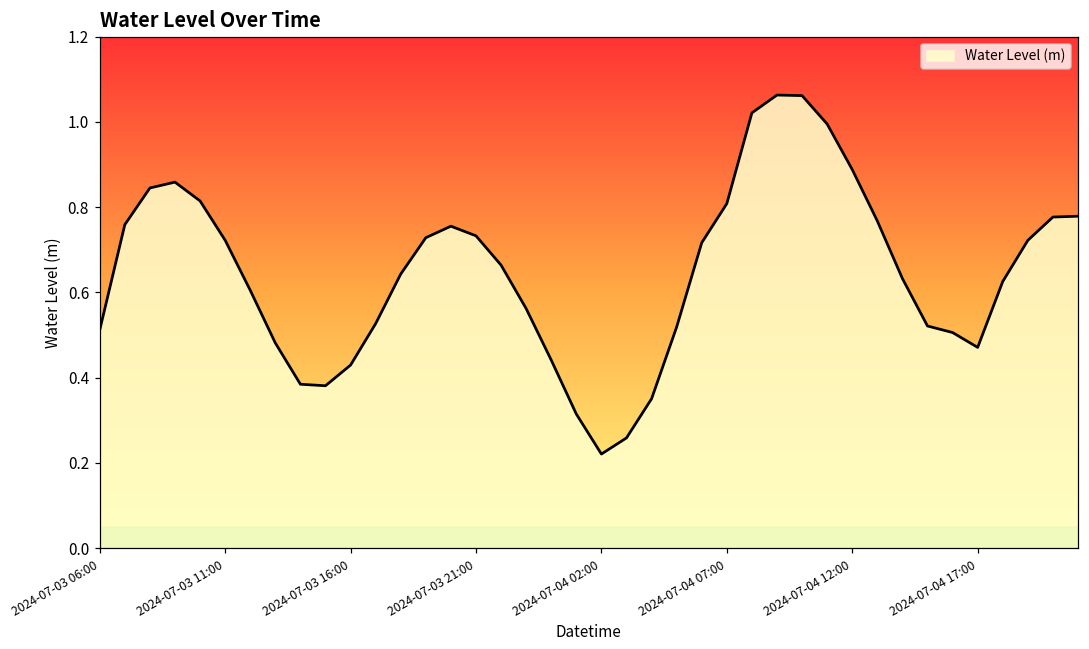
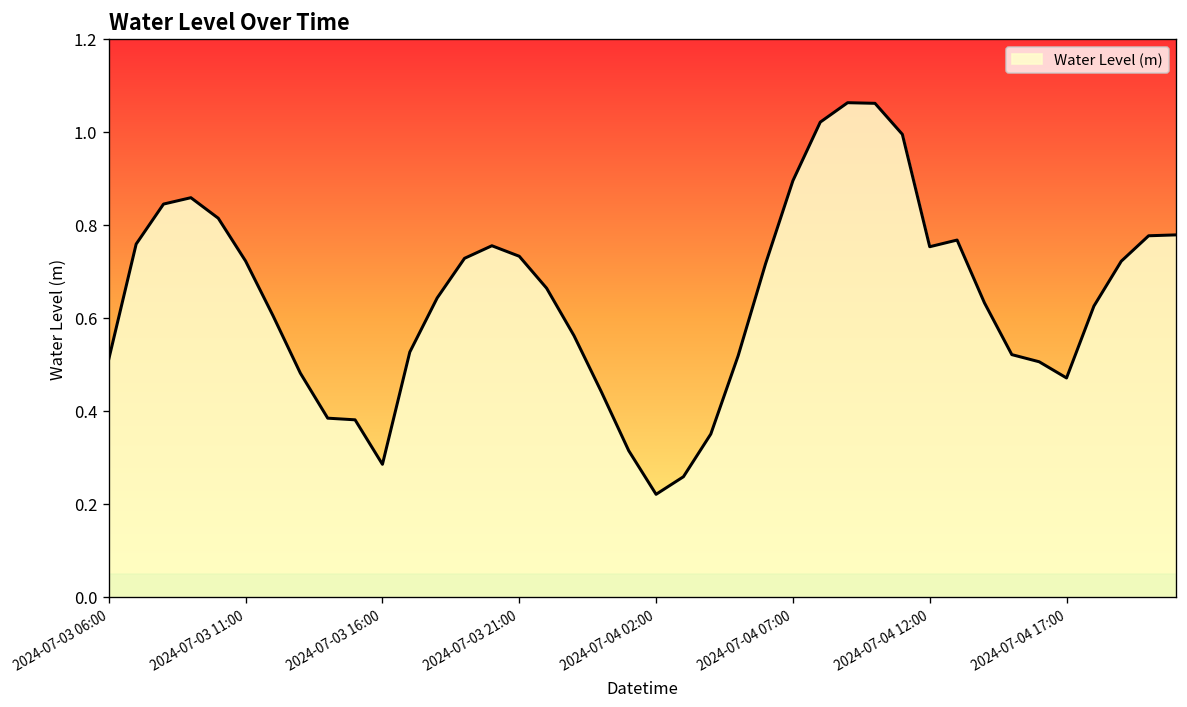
  {
    "2024-07-03 06:00": 0.51,
    "2024-07-03 11:00": 0.72,
-   "2024-07-03 16:00": 0.43,
+   "2024-07-03 16:00": 0.29,
    "2024-07-03 21:00": 0.73,
    "2024-07-04 02:00": 0.22,
-   "2024-07-04 07:00": 0.81,
-   "2024-07-04 12:00": 0.89,
+   "2024-07-04 07:00": 0.90,
+   "2024-07-04 12:00": 0.75,
    "2024-07-04 17:00": 0.47
  }
